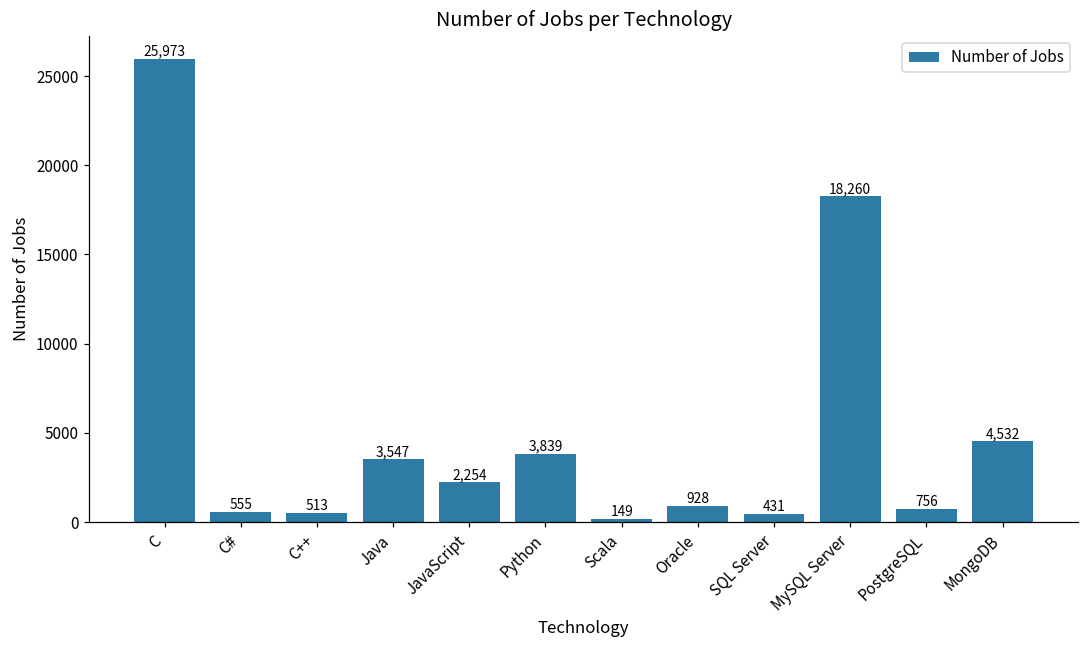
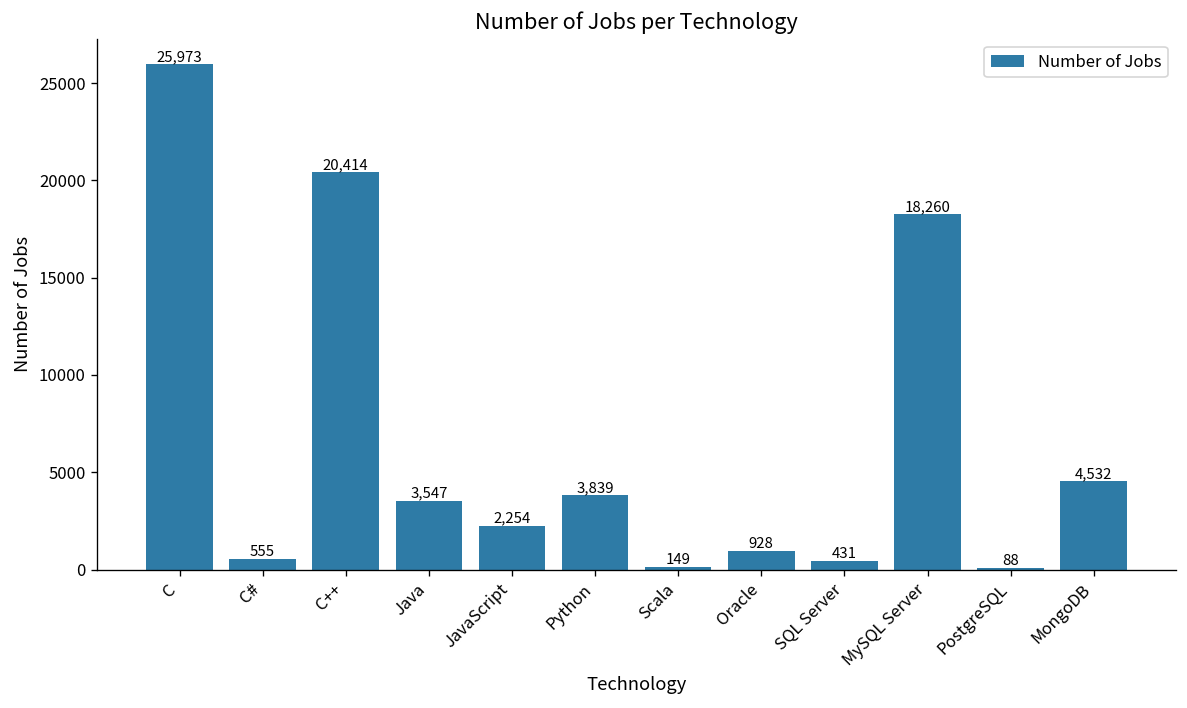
  {
    "C": "25,973",
    "C#": "555",
-   "C++": "513",
+   "C++": "20,414",
    "Java": "3,547",
    "JavaScript": "2,254",
    "Python": "3,839",
    "Scala": "149",
    "Oracle": "928",
    "SQL Server": "431",
    "MySQL Server": "18,260",
-   "PostgreSQL": "756",
+   "PostgreSQL": "88",
    "MongoDB": "4,532"
  }
